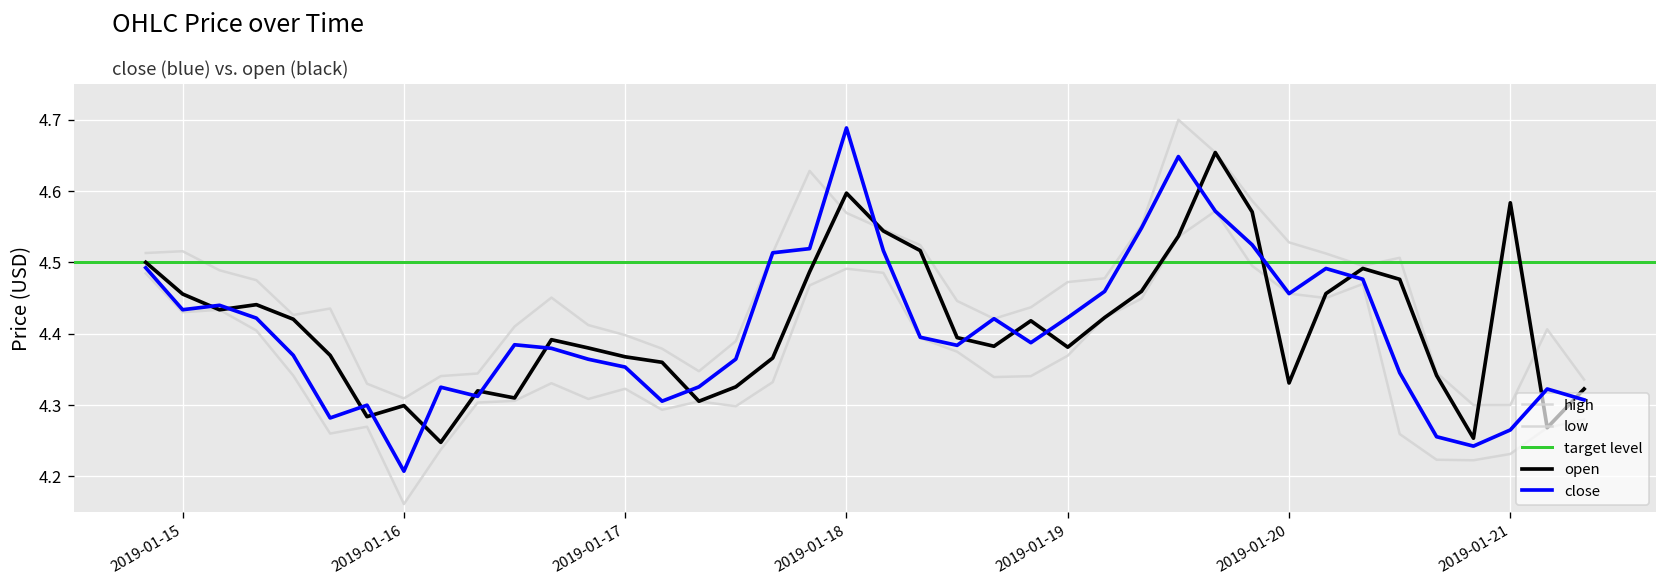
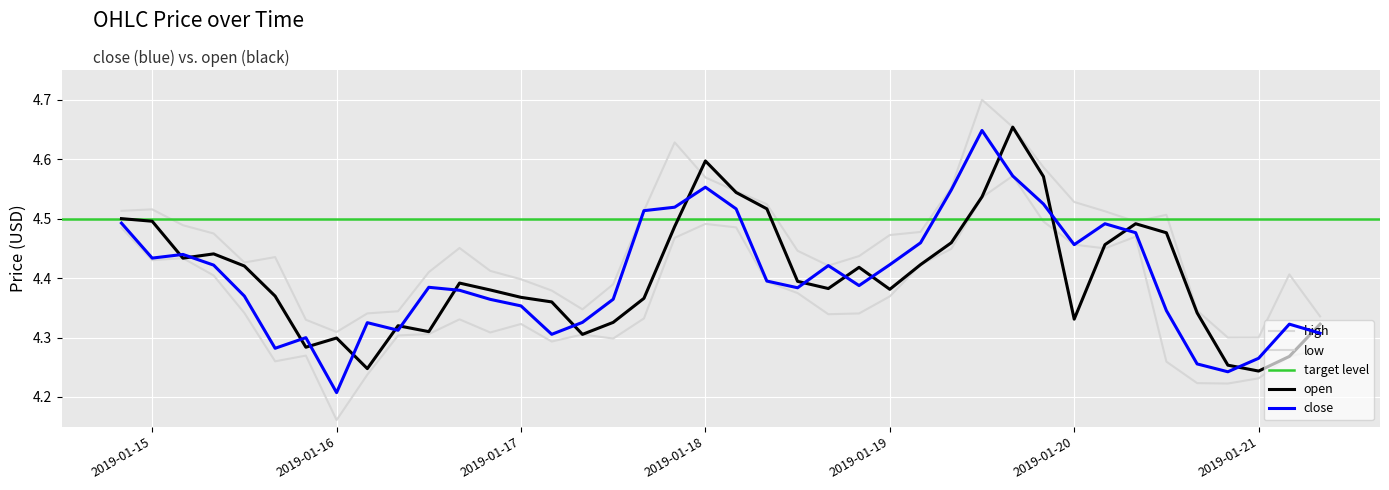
  {
    "open": {
-     "2019-01-15": 4.46,
+     "2019-01-15": 4.50,
      "2019-01-16": 4.30,
      "2019-01-17": 4.37,
      "2019-01-18": 4.60,
      "2019-01-19": 4.38,
      "2019-01-20": 4.33,
-     "2019-01-21": 4.58
+     "2019-01-21": 4.24
    },
    "close": {
      "2019-01-16": 4.21,
      "2019-01-17": 4.35,
-     "2019-01-18": 4.69,
+     "2019-01-18": 4.55,
      "2019-01-19": 4.42,
      "2019-01-21": 4.27
    }
  }
